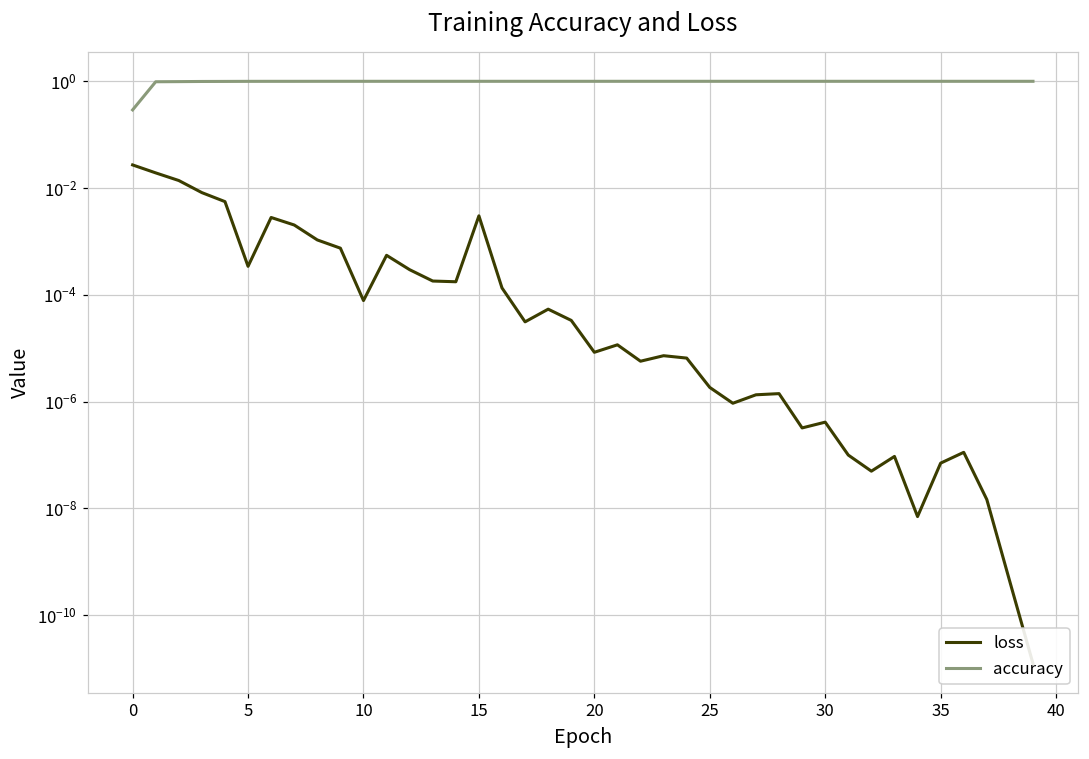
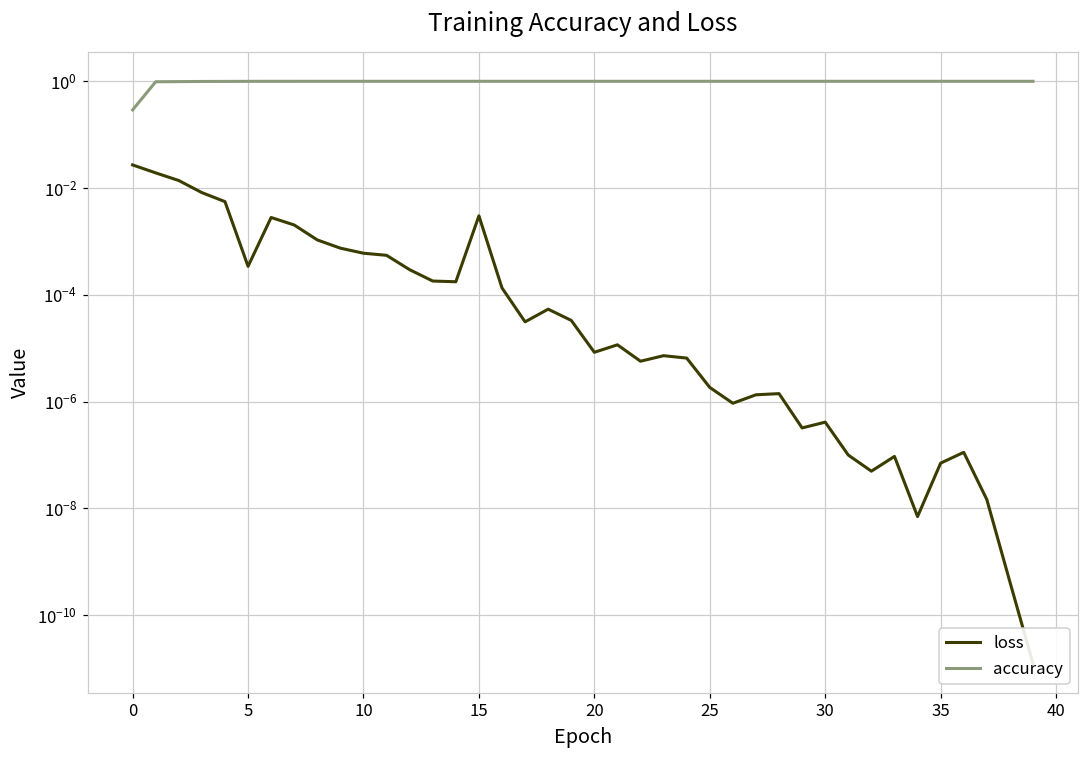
  {
    "loss": {
      "0": 0.03,
      "5": 0.0003,
-     "10": 0.00008,
+     "10": 0.0006,
      "15": 0.003,
      "20": 0.000008,
      "25": 0.0000018,
      "30": 0.0000004,
      "35": 0.00000007
    },
    "accuracy": {
      "0": 0.3,
      "5": 1.0,
      "10": 1.0,
      "15": 1.0,
      "20": 1.0,
      "25": 1.0,
      "30": 1.0,
      "35": 1.0
    }
  }
